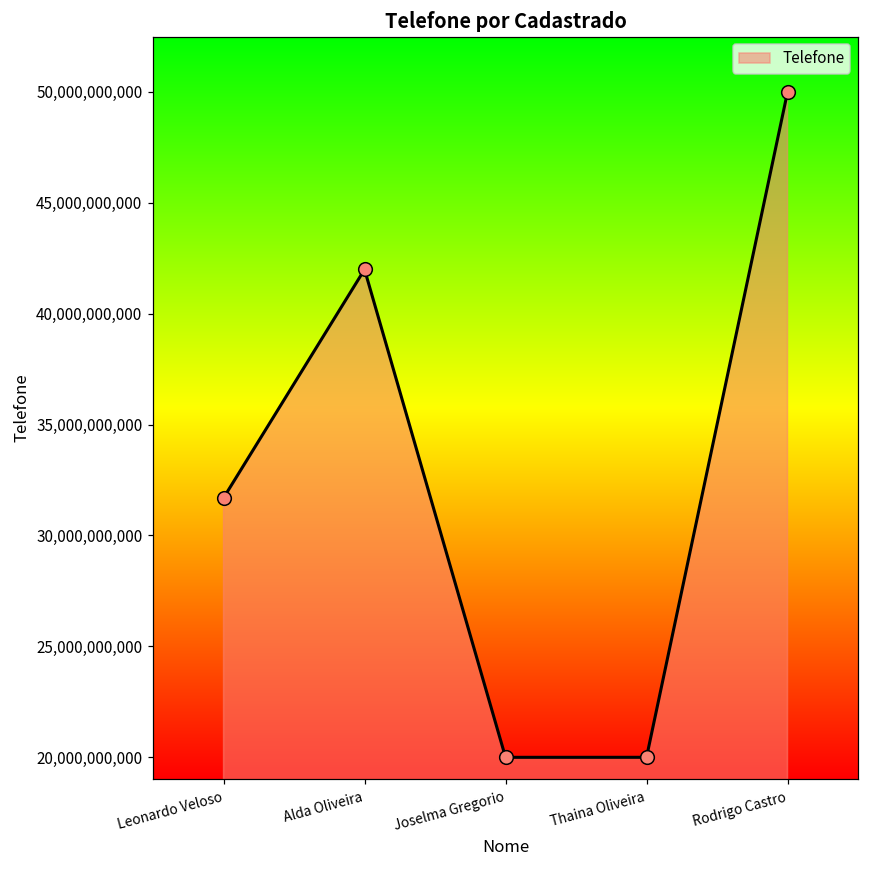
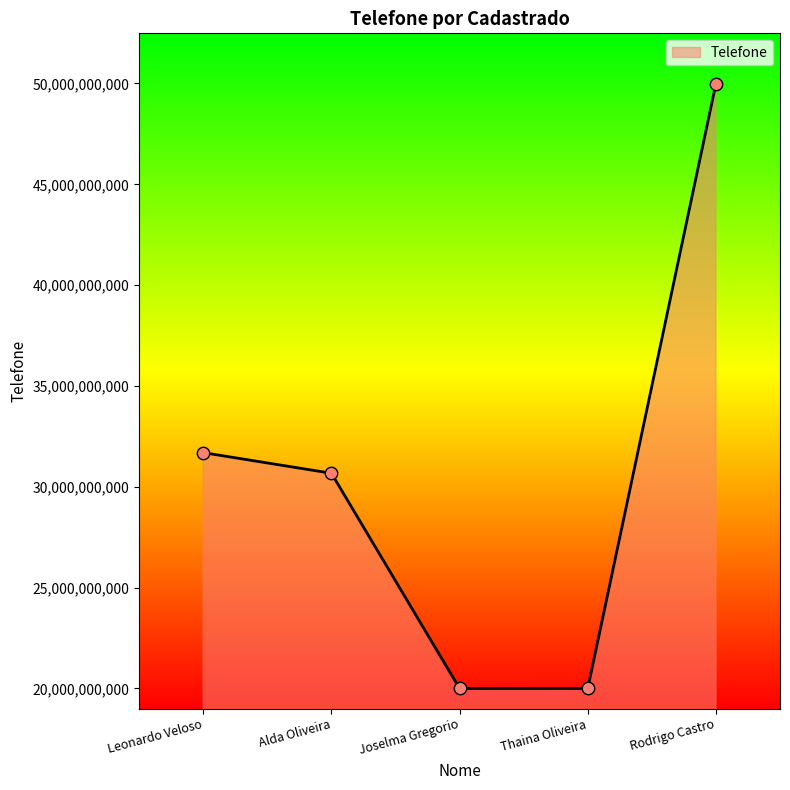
  {
    "Leonardo Veloso": "31,700,000,000",
-   "Alda Oliveira": "42,000,000,000",
+   "Alda Oliveira": "30,700,000,000",
    "Joselma Gregorio": "20,000,000,000",
    "Thaina Oliveira": "20,000,000,000",
    "Rodrigo Castro": "50,000,000,000"
  }
